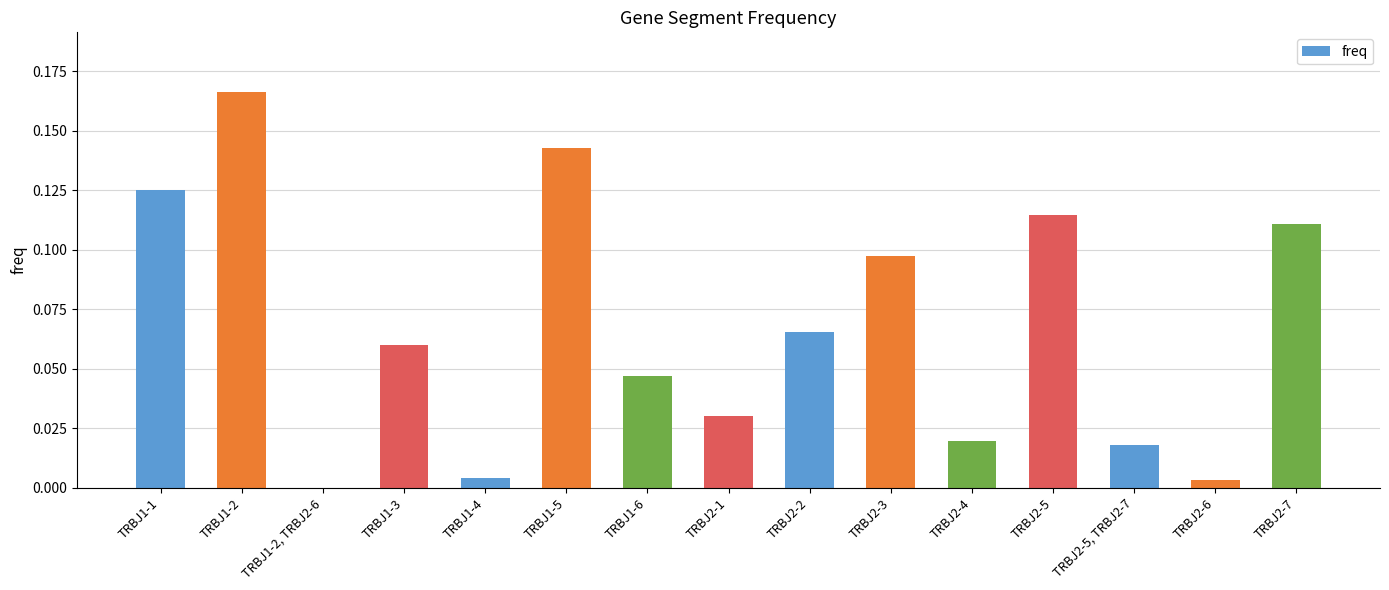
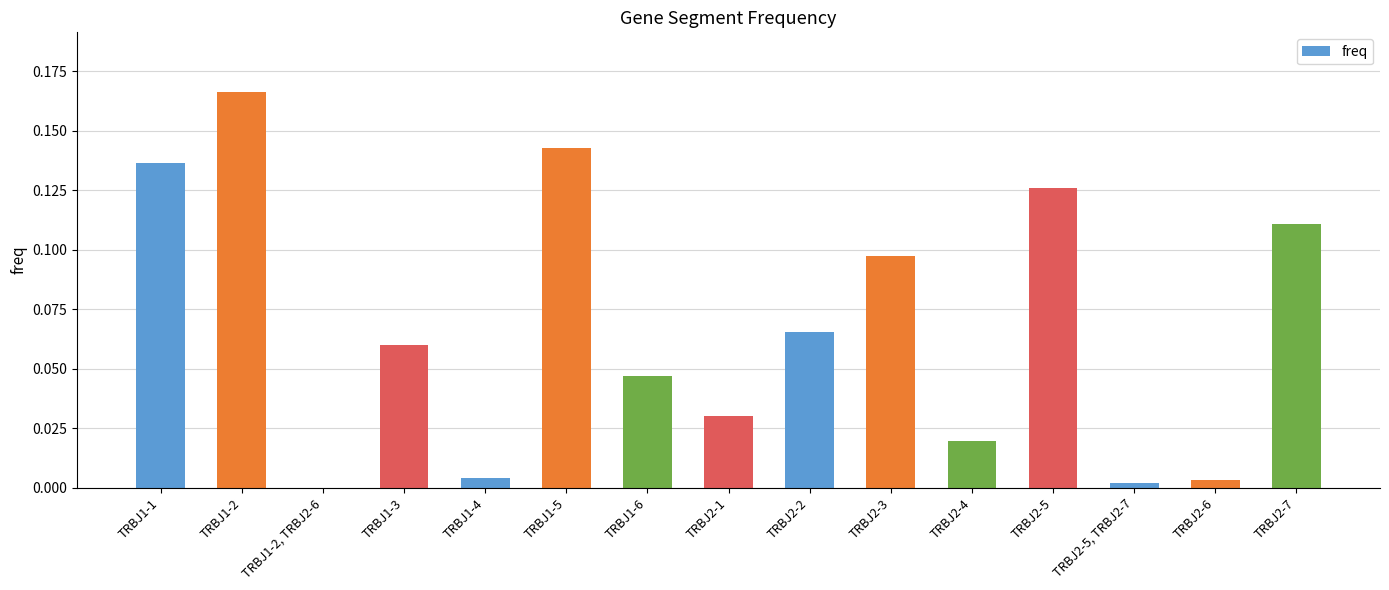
  {
-   "TRBJ1-1": 0.125,
+   "TRBJ1-1": 0.137,
    "TRBJ1-2": 0.166,
    "TRBJ1-3": 0.060,
    "TRBJ1-4": 0.004,
    "TRBJ1-5": 0.143,
    "TRBJ1-6": 0.047,
    "TRBJ2-1": 0.030,
    "TRBJ2-2": 0.065,
    "TRBJ2-3": 0.097,
    "TRBJ2-4": 0.019,
-   "TRBJ2-5": 0.115,
-   "TRBJ2-5, TRBJ2-7": 0.018,
+   "TRBJ2-5": 0.126,
+   "TRBJ2-5, TRBJ2-7": 0.002,
    "TRBJ2-6": 0.003,
    "TRBJ2-7": 0.111
  }
